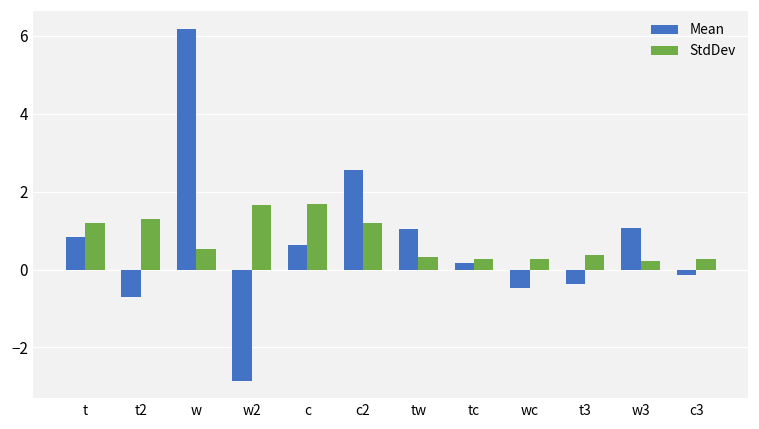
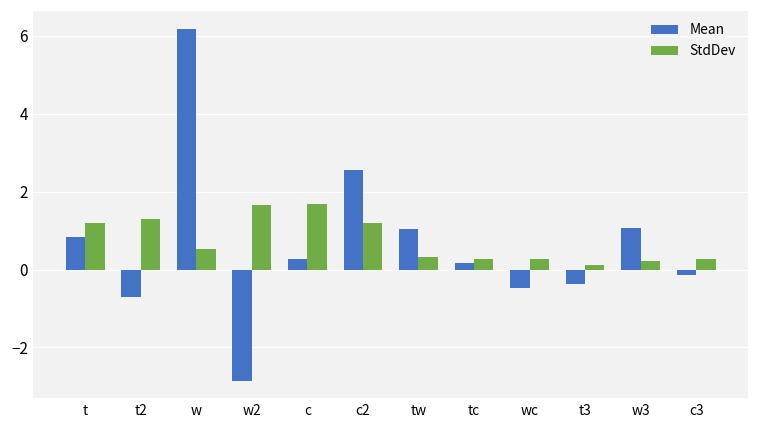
  {
    "Mean": {
      "t": 0.8,
      "t2": -0.7,
      "w": 6.2,
      "w2": -2.9,
-     "c": 0.6,
+     "c": 0.3,
      "c2": 2.6,
      "tw": 1.0,
      "tc": 0.2,
      "wc": -0.5,
      "t3": -0.4,
      "w3": 1.1,
      "c3": -0.1
    },
    "StdDev": {
      "t": 1.2,
      "t2": 1.3,
      "w": 0.5,
      "w2": 1.6,
      "c": 1.7,
      "c2": 1.2,
      "tw": 0.3,
      "tc": 0.3,
      "wc": 0.3,
-     "t3": 0.4,
+     "t3": 0.1,
      "w3": 0.2,
      "c3": 0.3
    }
  }
